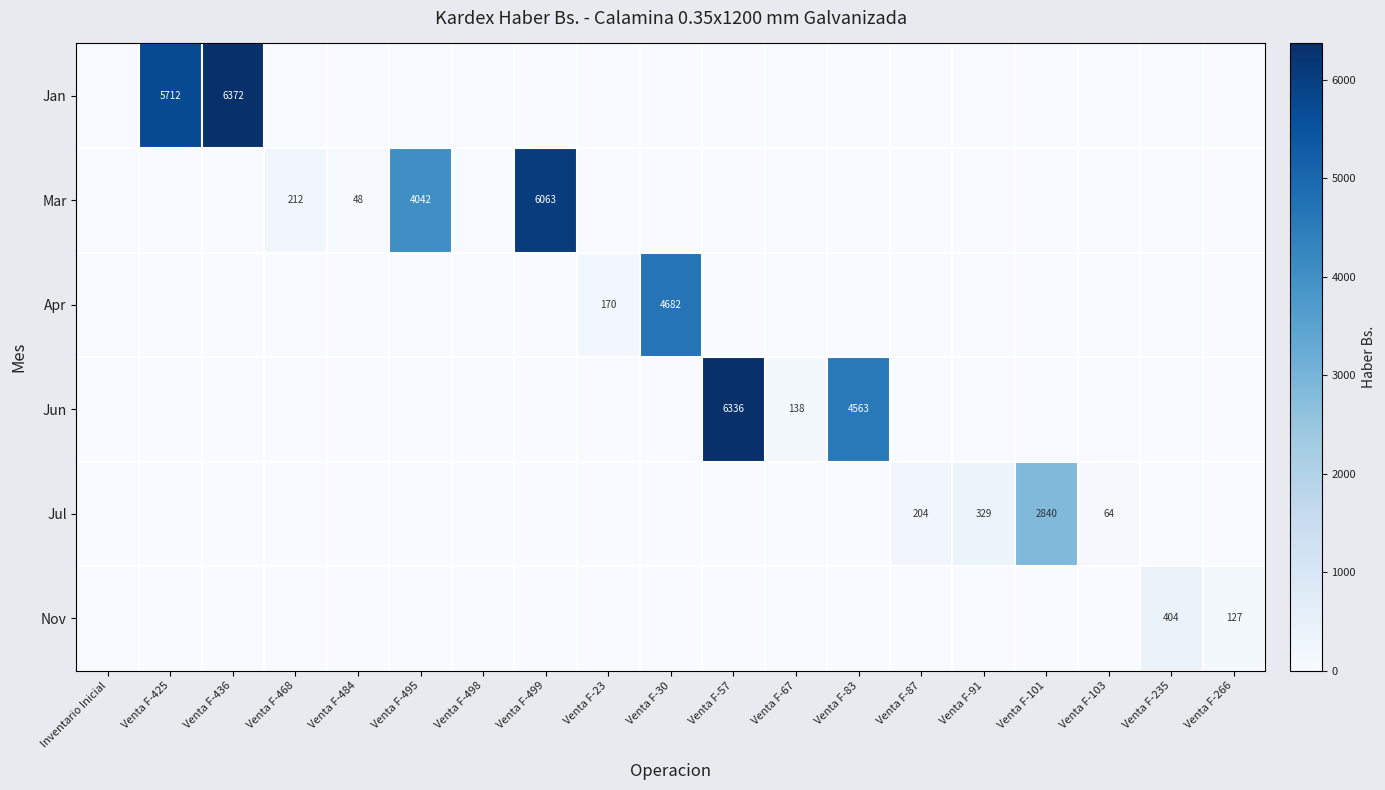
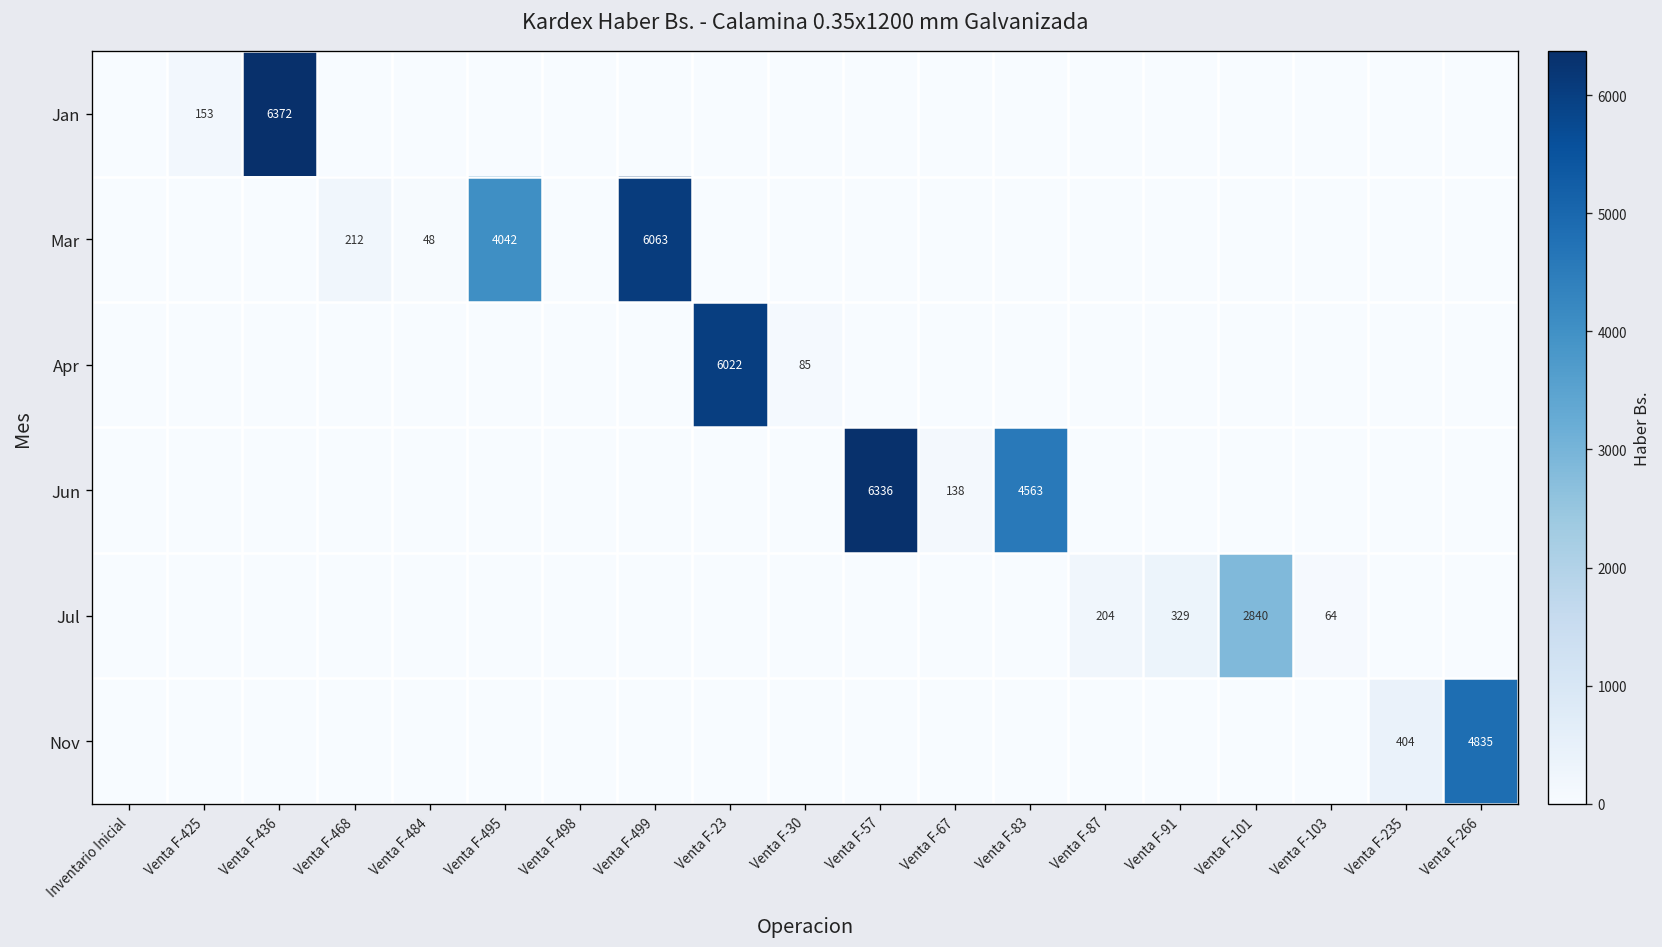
  {
    "Jan": {
-     "Venta F-425": 5712,
+     "Venta F-425": 153,
      "Venta F-436": 6372
    },
    "Mar": {
      "Venta F-468": 212,
      "Venta F-484": 48,
      "Venta F-495": 4042,
      "Venta F-499": 6063
    },
    "Apr": {
-     "Venta F-23": 170,
-     "Venta F-30": 4682
+     "Venta F-23": 6022,
+     "Venta F-30": 85
    },
    "Jun": {
      "Venta F-57": 6336,
      "Venta F-67": 138,
      "Venta F-83": 4563
    },
    "Jul": {
      "Venta F-87": 204,
      "Venta F-91": 329,
      "Venta F-101": 2840,
      "Venta F-103": 64
    },
    "Nov": {
      "Venta F-235": 404,
-     "Venta F-266": 127
+     "Venta F-266": 4835
    }
  }
